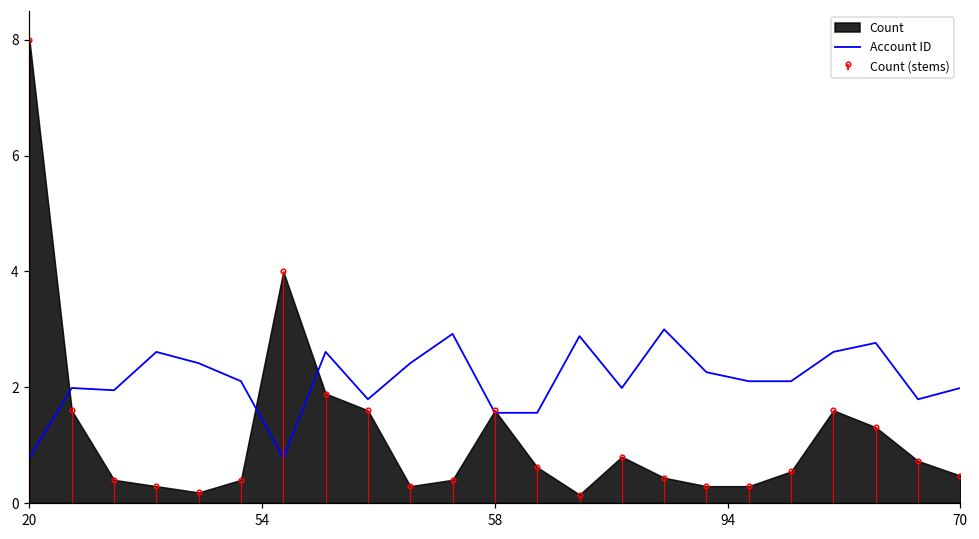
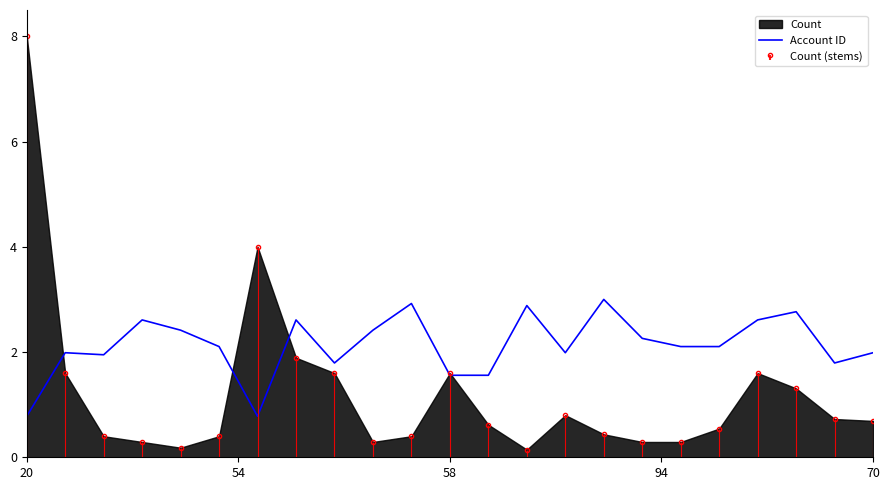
  {
    "Account ID": {
      "20": 0.8,
      "70": 2.0
    },
    "Count": {
      "20": 8.0,
-     "70": 0.5
+     "70": 0.7
    }
  }
